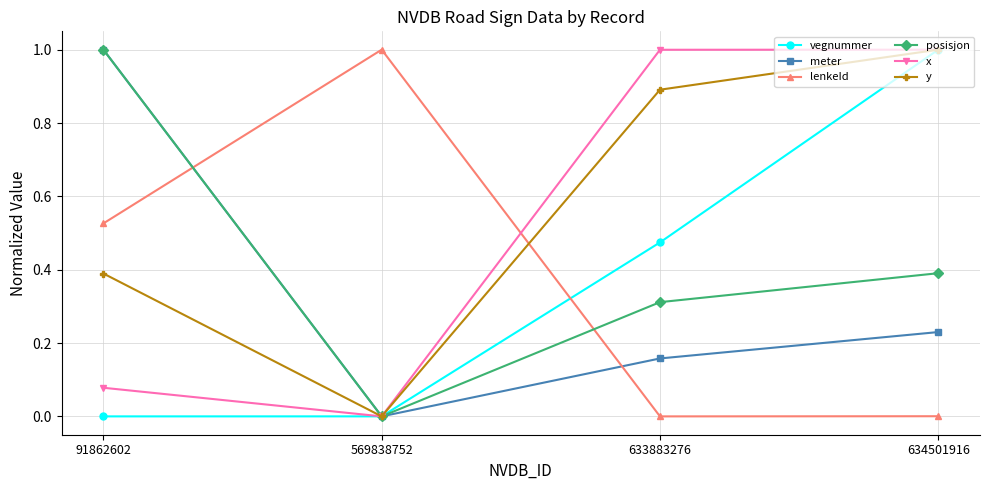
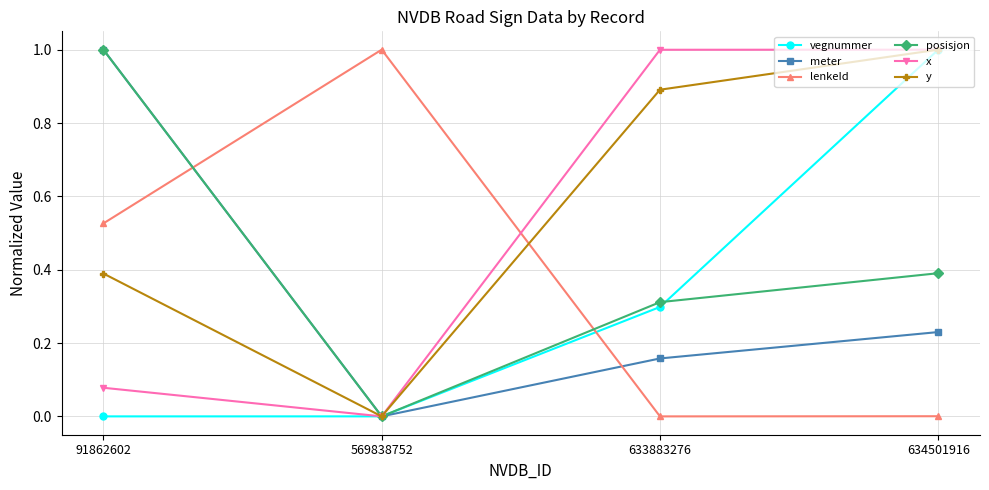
  {
    "vegnummer": {
      "91862602": 0.00,
-     "633883276": 0.47
+     "633883276": 0.30
    },
    "meter": {
      "633883276": 0.16,
      "634501916": 0.23
    },
    "lenkeId": {
      "91862602": 0.53,
      "569838752": 1.00,
      "633883276": 0.00,
      "634501916": 0.00
    },
    "posisjon": {
      "633883276": 0.31,
      "634501916": 0.39
    },
    "x": {
      "91862602": 0.08,
      "633883276": 1.00
    },
    "y": {
      "91862602": 0.39,
      "633883276": 0.89
    }
  }
